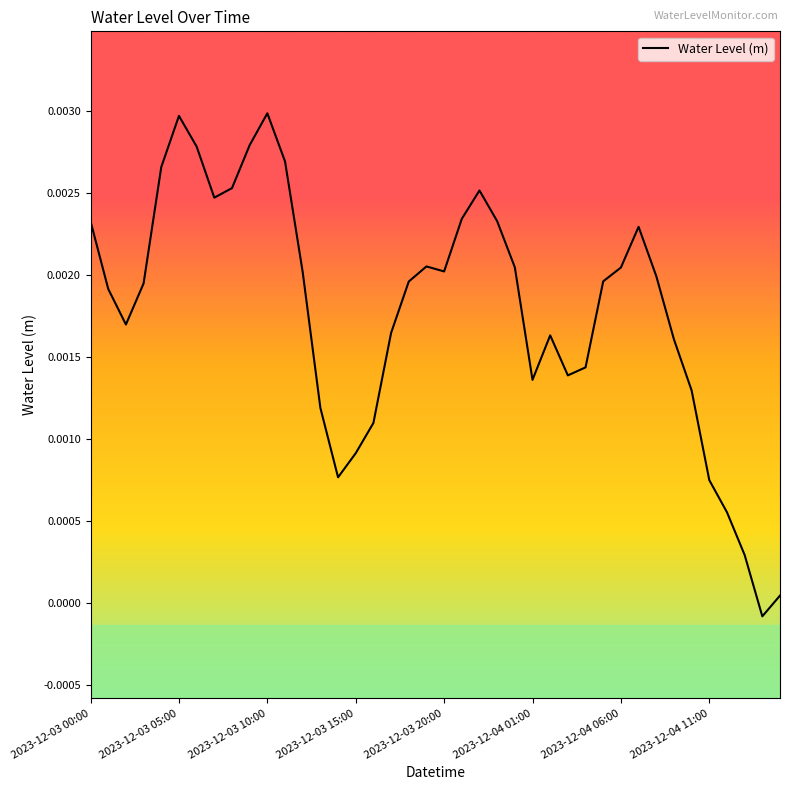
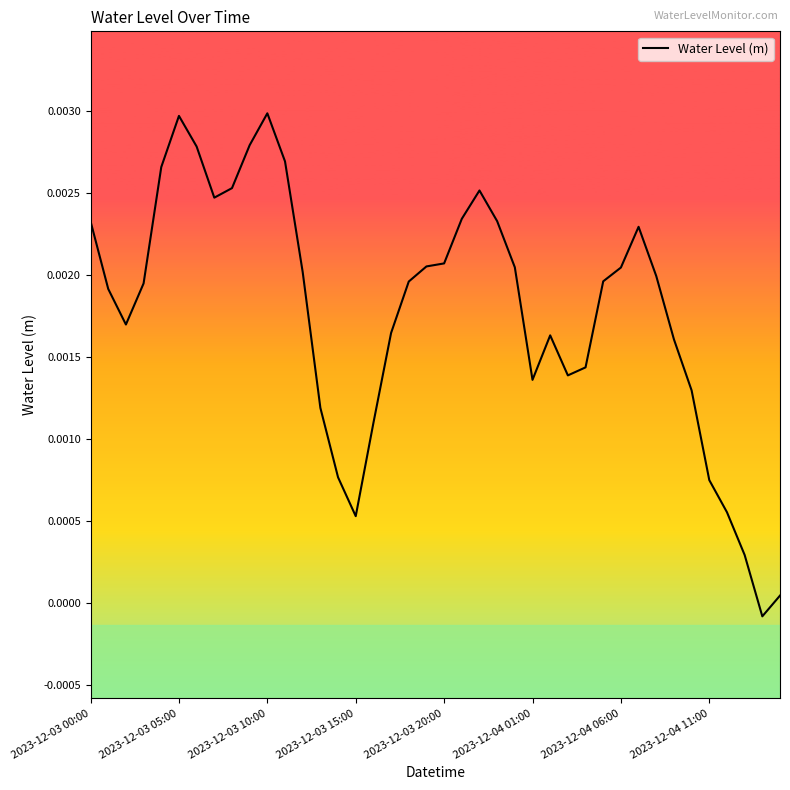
  {
    "2023-12-03 00:00": 0.00233,
    "2023-12-03 05:00": 0.00297,
    "2023-12-03 10:00": 0.00299,
-   "2023-12-03 15:00": 0.00091,
-   "2023-12-03 20:00": 0.00202,
+   "2023-12-03 15:00": 0.00053,
+   "2023-12-03 20:00": 0.00207,
    "2023-12-04 01:00": 0.00136,
    "2023-12-04 06:00": 0.00205,
    "2023-12-04 11:00": 0.00075
  }
